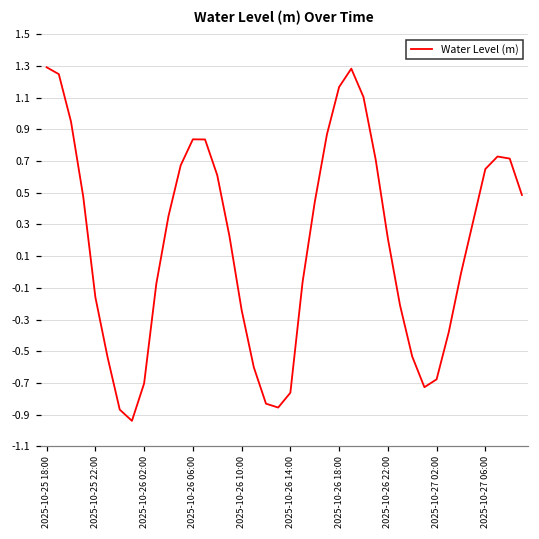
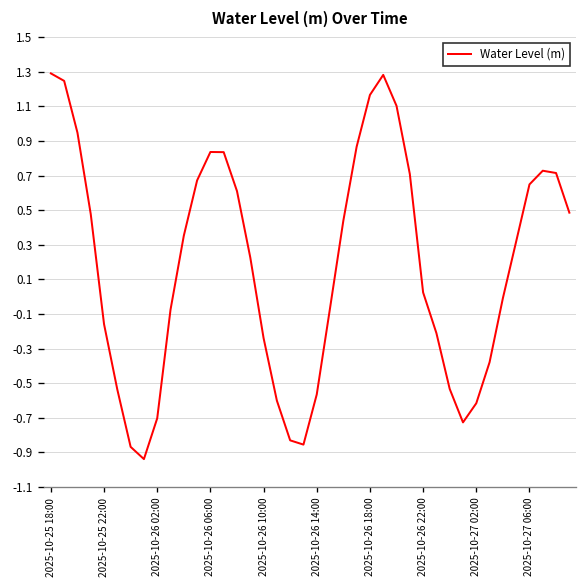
  {
    "2025-10-25 18:00": 1.29,
    "2025-10-25 22:00": -0.16,
    "2025-10-26 02:00": -0.70,
    "2025-10-26 06:00": 0.84,
    "2025-10-26 10:00": -0.24,
-   "2025-10-26 14:00": -0.76,
+   "2025-10-26 14:00": -0.57,
    "2025-10-26 18:00": 1.17,
-   "2025-10-26 22:00": 0.21,
-   "2025-10-27 02:00": -0.68,
+   "2025-10-26 22:00": 0.02,
+   "2025-10-27 02:00": -0.62,
    "2025-10-27 06:00": 0.65
  }
